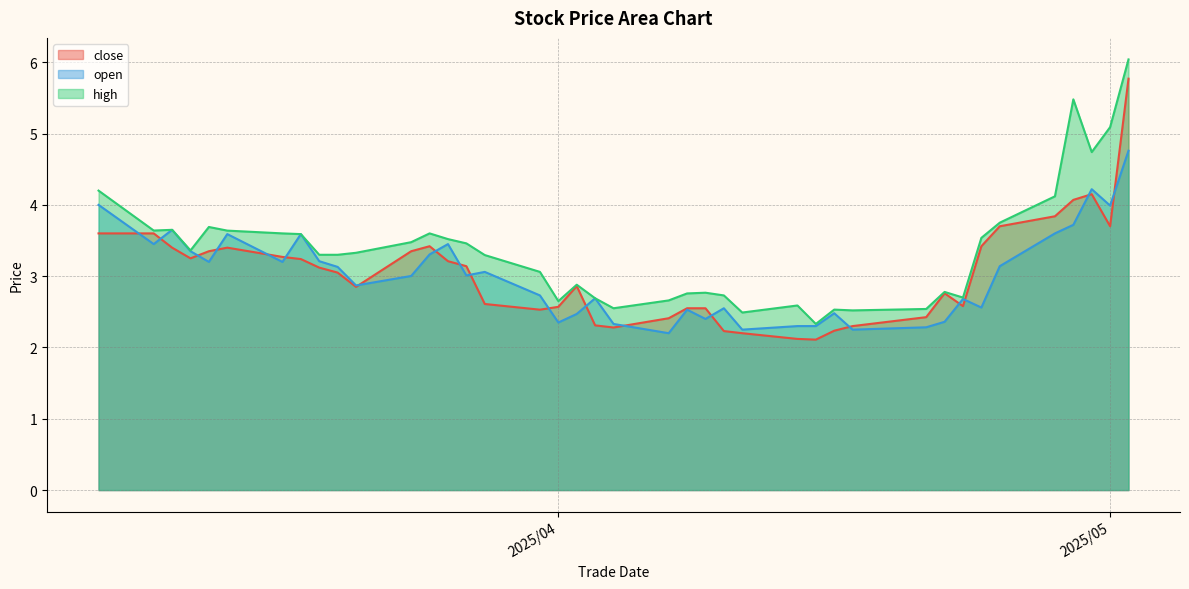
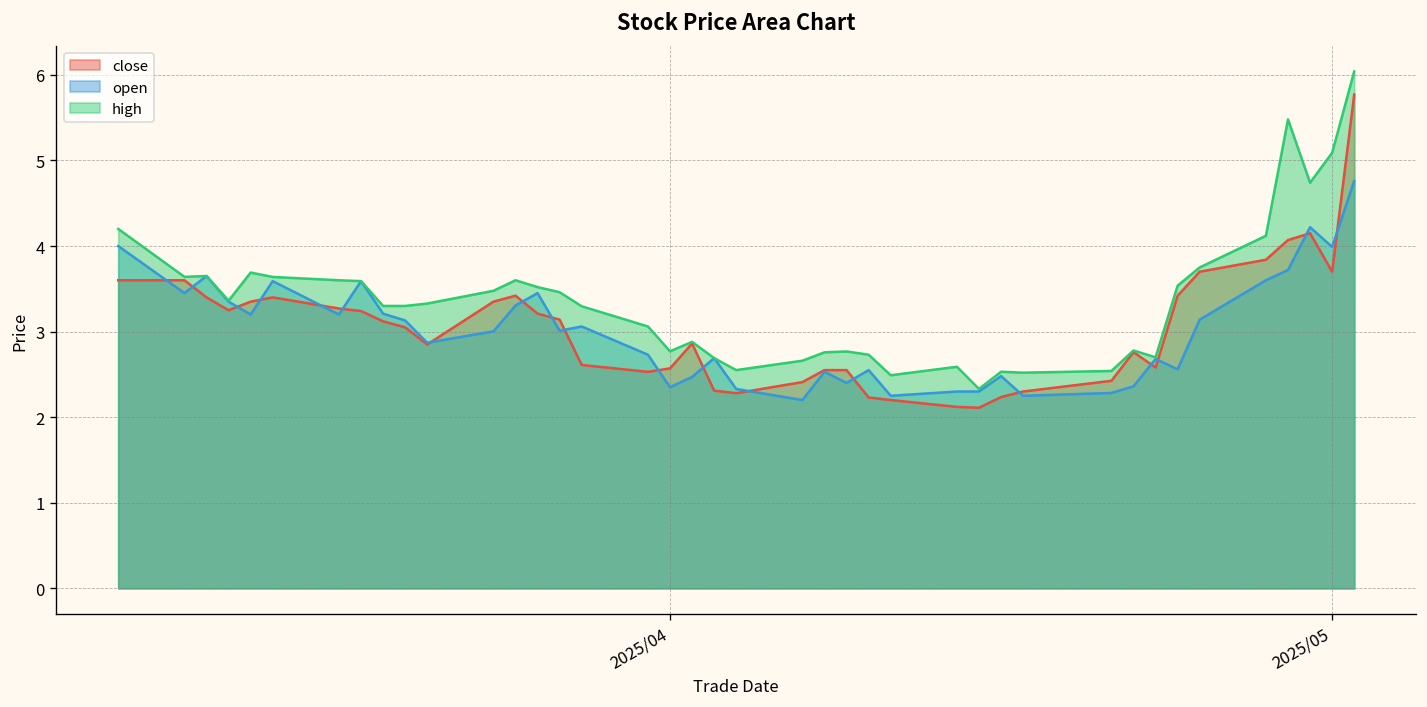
  {
    "close": {
      "2025/04": 2.6,
      "2025/05": 3.7
    },
    "open": {
      "2025/04": 2.4,
      "2025/05": 4.0
    },
    "high": {
-     "2025/04": 2.7,
+     "2025/04": 2.8,
      "2025/05": 5.1
    }
  }
